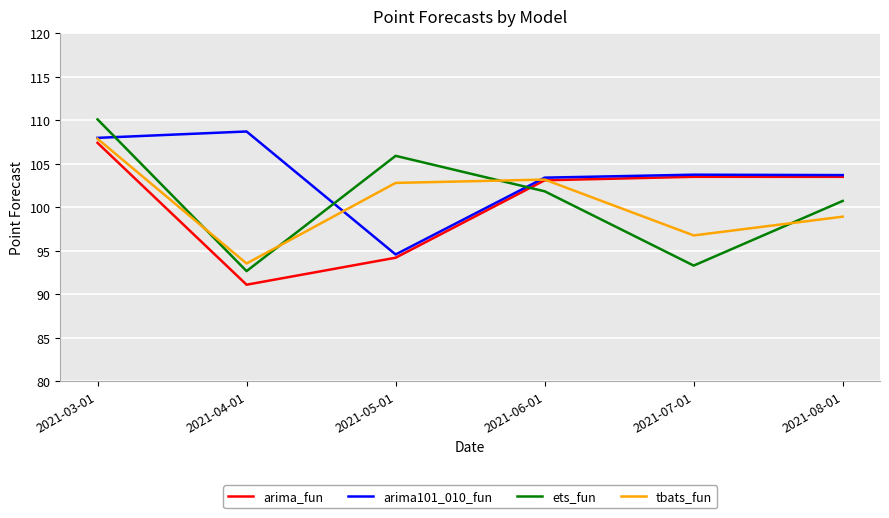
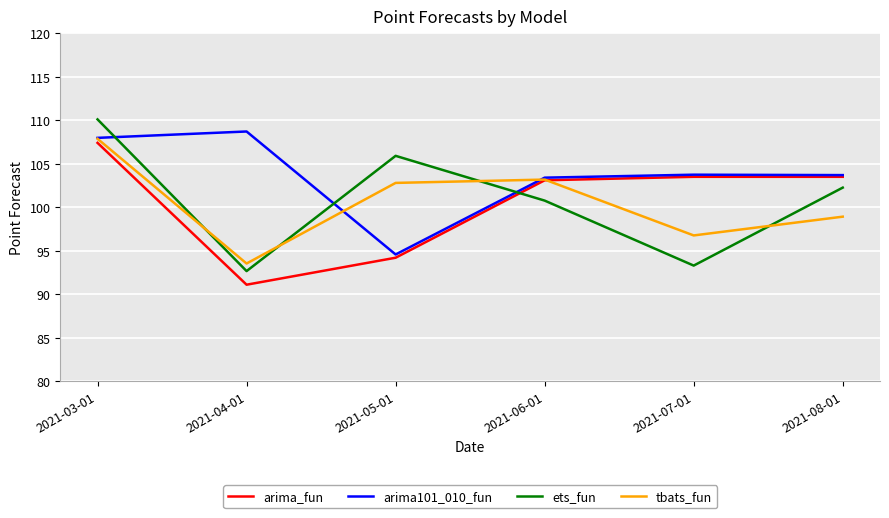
  {
    "arima_fun": {
      "2021-03-01": 107,
      "2021-04-01": 91,
      "2021-05-01": 94
    },
    "arima101_010_fun": {
      "2021-04-01": 109,
      "2021-05-01": 95
    },
    "ets_fun": {
      "2021-03-01": 110,
      "2021-04-01": 93,
      "2021-05-01": 106,
-     "2021-06-01": 102,
+     "2021-06-01": 101,
      "2021-07-01": 93,
-     "2021-08-01": 101
+     "2021-08-01": 102
    },
    "tbats_fun": {
      "2021-04-01": 94,
      "2021-05-01": 103,
      "2021-07-01": 97,
      "2021-08-01": 99
    }
  }
